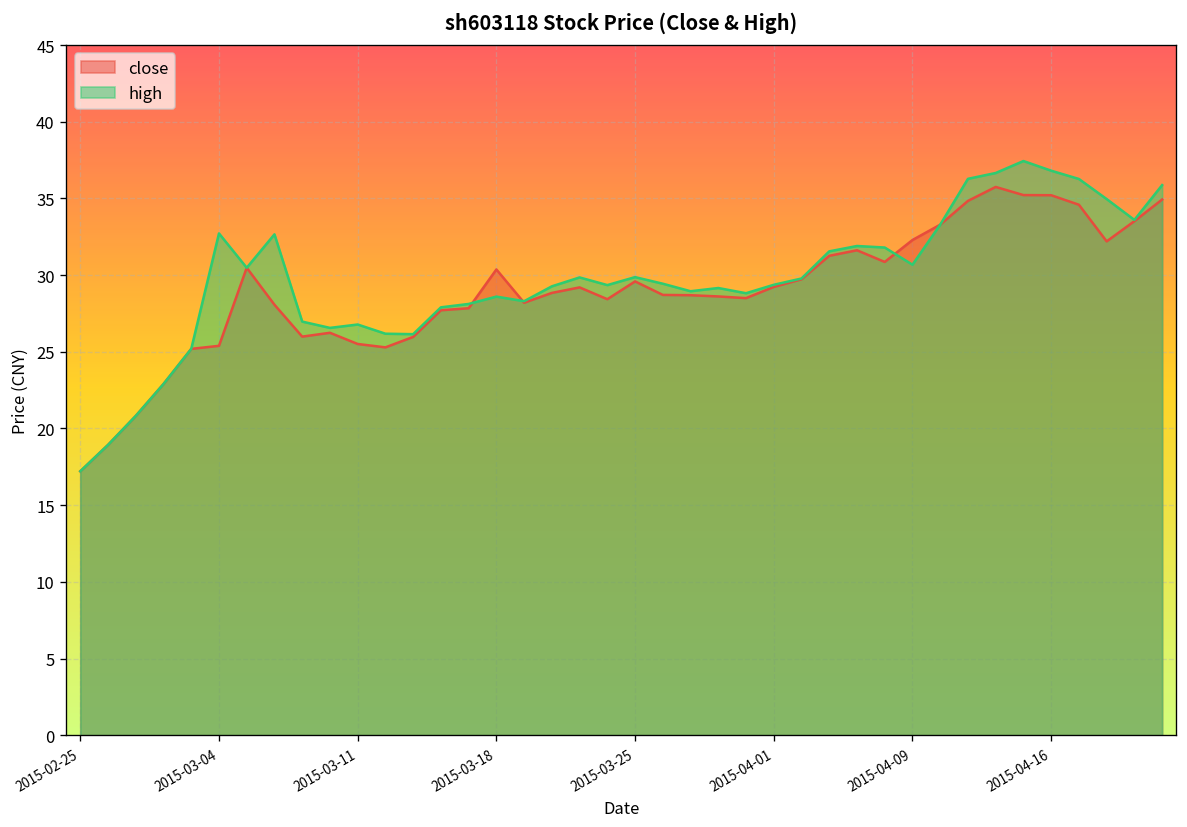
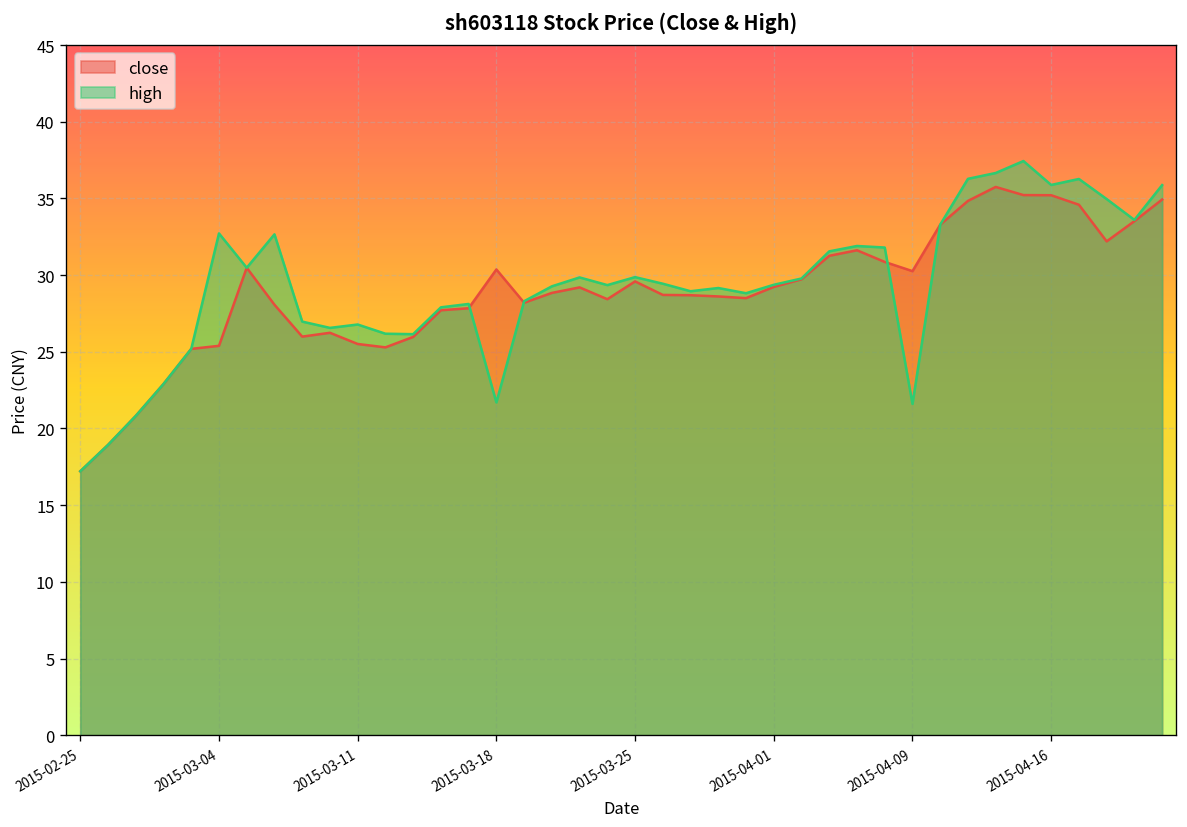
  {
    "close": {
      "2015-03-04": 25.4,
      "2015-03-11": 25.5,
      "2015-03-18": 30.4,
      "2015-03-25": 29.6,
-     "2015-04-09": 32.3,
+     "2015-04-09": 30.3,
      "2015-04-16": 35.2
    },
    "high": {
      "2015-03-04": 32.7,
      "2015-03-11": 26.8,
-     "2015-03-18": 28.6,
+     "2015-03-18": 21.7,
      "2015-03-25": 29.9,
-     "2015-04-09": 30.7,
-     "2015-04-16": 36.8
+     "2015-04-09": 21.6,
+     "2015-04-16": 35.9
    }
  }
